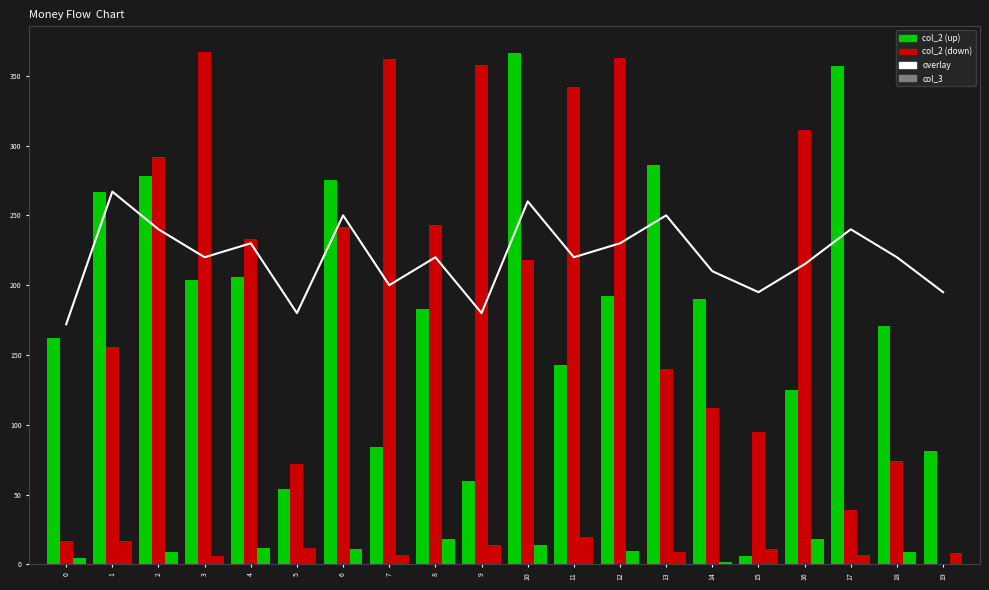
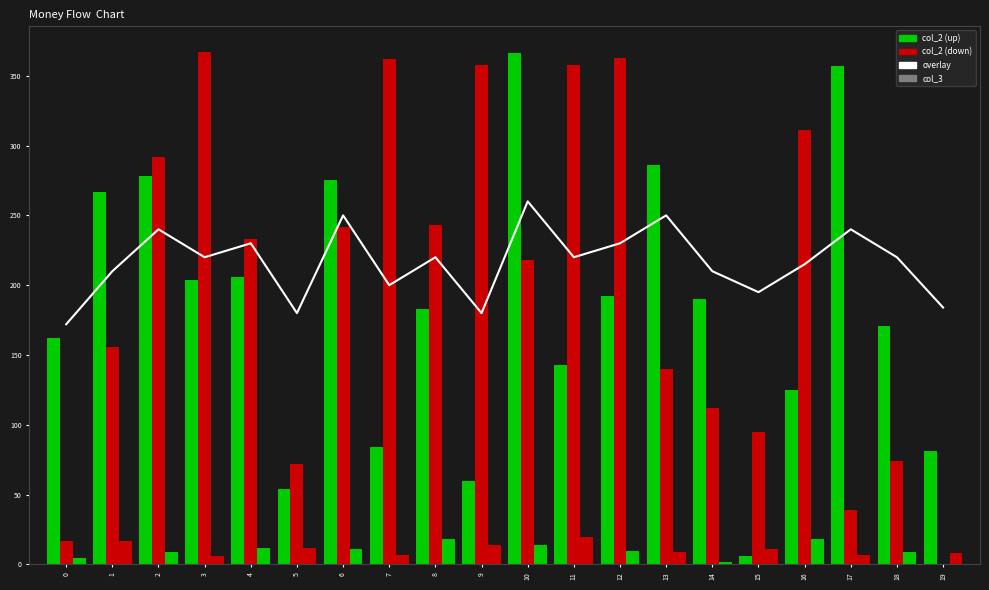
  {
    "overlay": {
      "0": 172,
-     "1": 267,
+     "1": 210,
      "2": 240,
      "3": 220,
      "4": 230,
      "5": 180,
      "6": 250,
      "7": 200,
      "8": 220,
      "9": 180,
      "10": 260,
      "11": 220,
      "12": 230,
      "13": 250,
      "14": 210,
      "15": 195,
      "16": 215,
      "17": 240,
      "18": 220,
-     "19": 195
+     "19": 184
    },
    "col_2 (down)": {
      "0": 17,
      "1": 156,
      "2": 292,
      "3": 367,
      "4": 233,
      "5": 72,
      "6": 242,
      "7": 362,
      "8": 243,
      "9": 358,
      "10": 218,
-     "11": 342,
+     "11": 358,
      "12": 363,
      "13": 140,
      "14": 112,
      "15": 95,
      "16": 311,
      "17": 39,
      "18": 74,
      "19": 0
    }
  }
